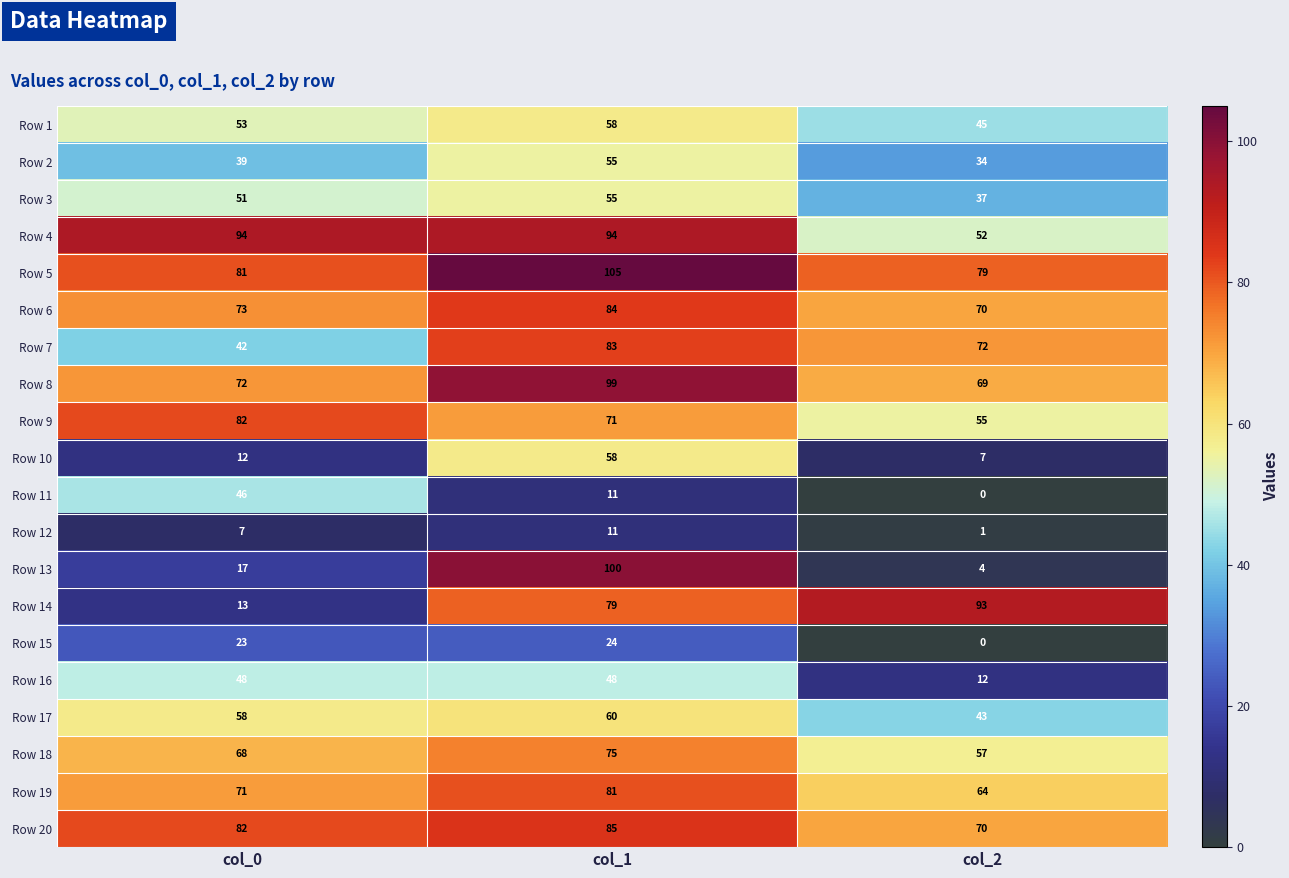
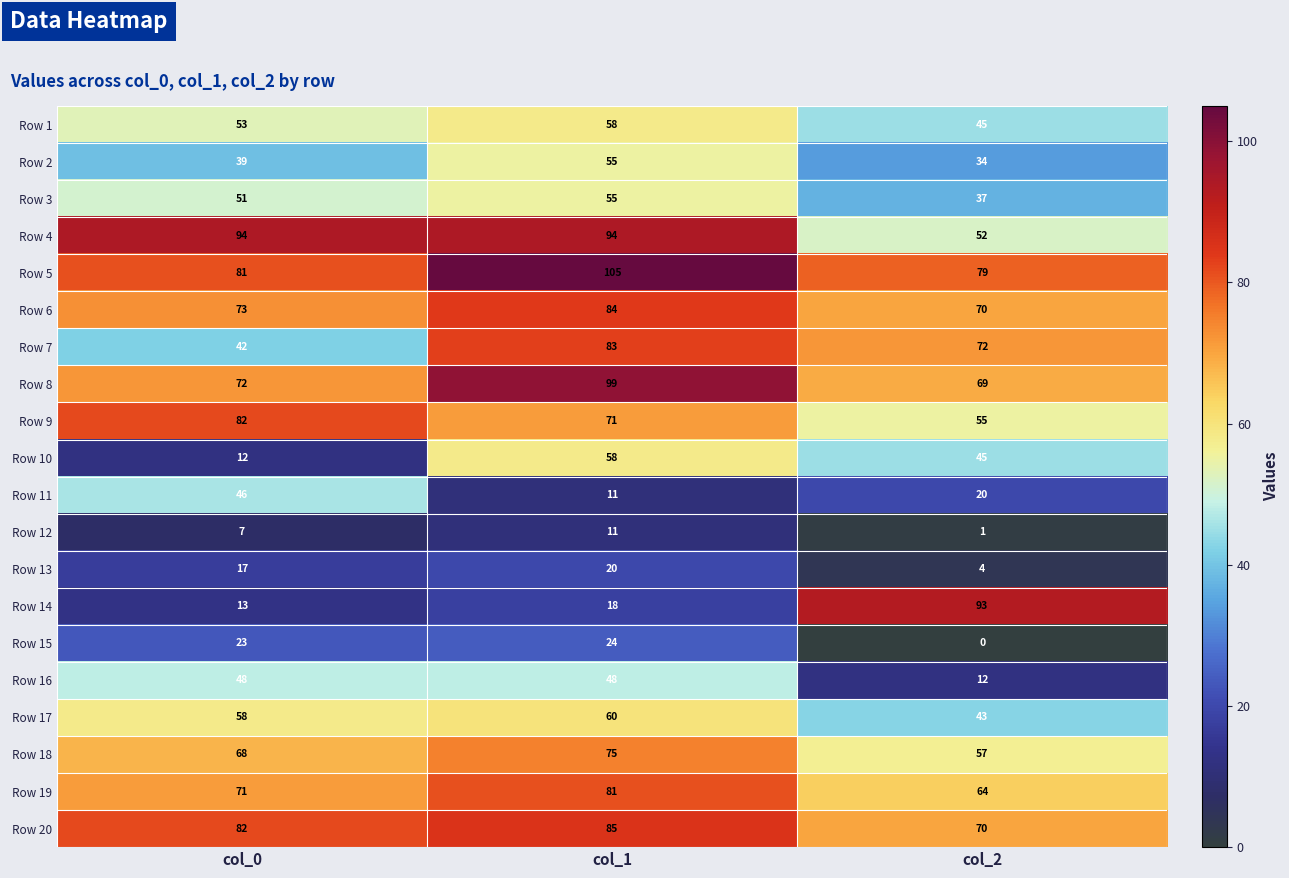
  {
    "Row 1": {
      "col_0": 53,
      "col_1": 58,
      "col_2": 45
    },
    "Row 2": {
      "col_0": 39,
      "col_1": 55,
      "col_2": 34
    },
    "Row 3": {
      "col_0": 51,
      "col_1": 55,
      "col_2": 37
    },
    "Row 4": {
      "col_0": 94,
      "col_1": 94,
      "col_2": 52
    },
    "Row 5": {
      "col_0": 81,
      "col_1": 105,
      "col_2": 79
    },
    "Row 6": {
      "col_0": 73,
      "col_1": 84,
      "col_2": 70
    },
    "Row 7": {
      "col_0": 42,
      "col_1": 83,
      "col_2": 72
    },
    "Row 8": {
      "col_0": 72,
      "col_1": 99,
      "col_2": 69
    },
    "Row 9": {
      "col_0": 82,
      "col_1": 71,
      "col_2": 55
    },
    "Row 10": {
      "col_0": 12,
      "col_1": 58,
-     "col_2": 7
+     "col_2": 45
    },
    "Row 11": {
      "col_0": 46,
      "col_1": 11,
-     "col_2": 0
+     "col_2": 20
    },
    "Row 12": {
      "col_0": 7,
      "col_1": 11,
      "col_2": 1
    },
    "Row 13": {
      "col_0": 17,
-     "col_1": 100,
+     "col_1": 20,
      "col_2": 4
    },
    "Row 14": {
      "col_0": 13,
-     "col_1": 79,
+     "col_1": 18,
      "col_2": 93
    },
    "Row 15": {
      "col_0": 23,
      "col_1": 24,
      "col_2": 0
    },
    "Row 16": {
      "col_0": 48,
      "col_1": 48,
      "col_2": 12
    },
    "Row 17": {
      "col_0": 58,
      "col_1": 60,
      "col_2": 43
    },
    "Row 18": {
      "col_0": 68,
      "col_1": 75,
      "col_2": 57
    },
    "Row 19": {
      "col_0": 71,
      "col_1": 81,
      "col_2": 64
    },
    "Row 20": {
      "col_0": 82,
      "col_1": 85,
      "col_2": 70
    }
  }
